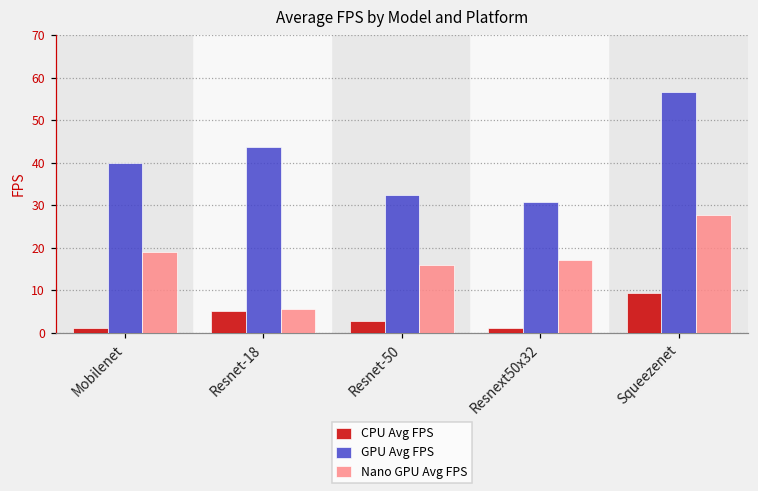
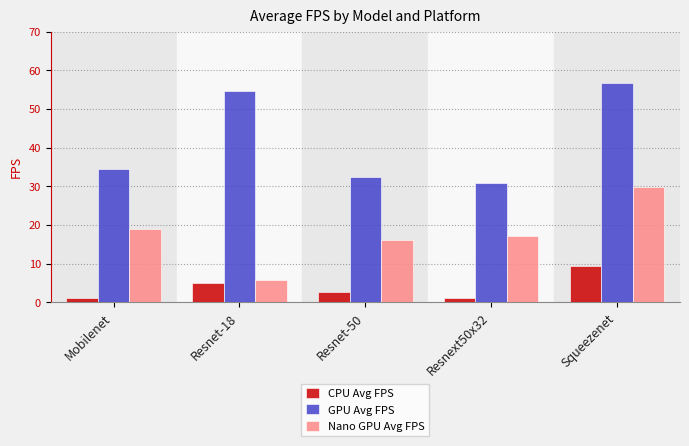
  {
    "CPU Avg FPS": {
      "Mobilenet": 1,
      "Resnet-18": 5,
      "Resnet-50": 3,
      "Resnext50x32": 1,
      "Squeezenet": 9
    },
    "GPU Avg FPS": {
-     "Mobilenet": 40,
-     "Resnet-18": 44,
+     "Mobilenet": 34,
+     "Resnet-18": 55,
      "Resnet-50": 32,
      "Resnext50x32": 31,
      "Squeezenet": 57
    },
    "Nano GPU Avg FPS": {
      "Mobilenet": 19,
      "Resnet-18": 6,
      "Resnet-50": 16,
      "Resnext50x32": 17,
-     "Squeezenet": 28
+     "Squeezenet": 30
    }
  }
